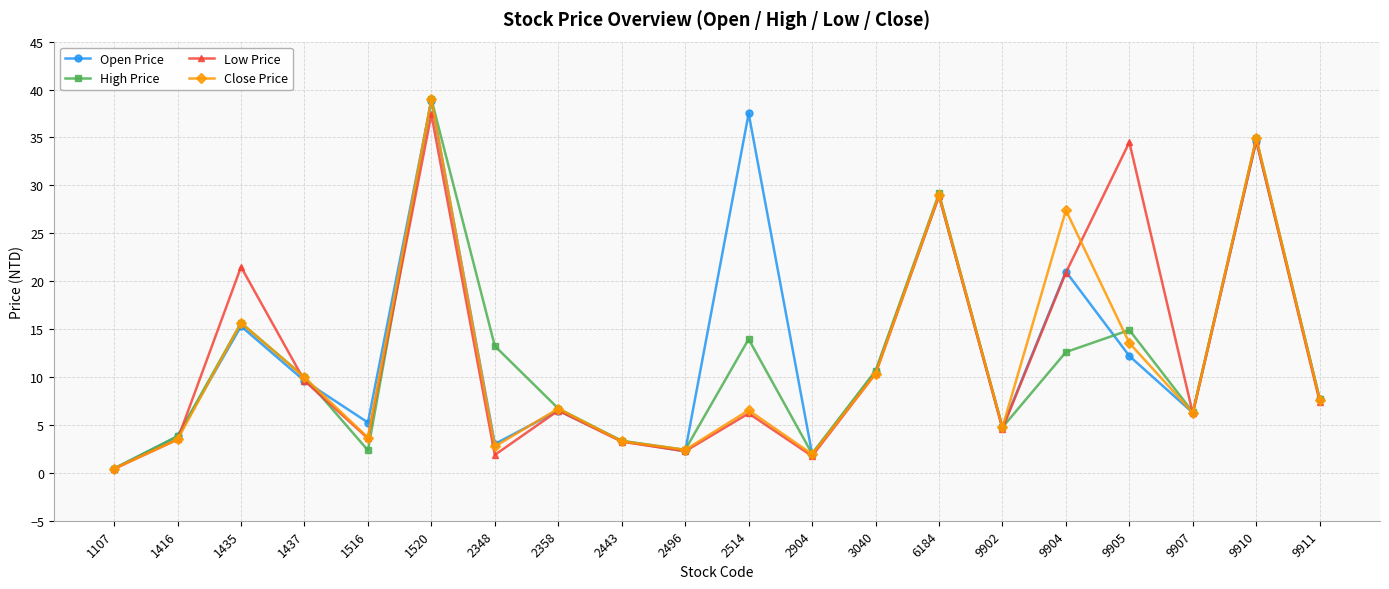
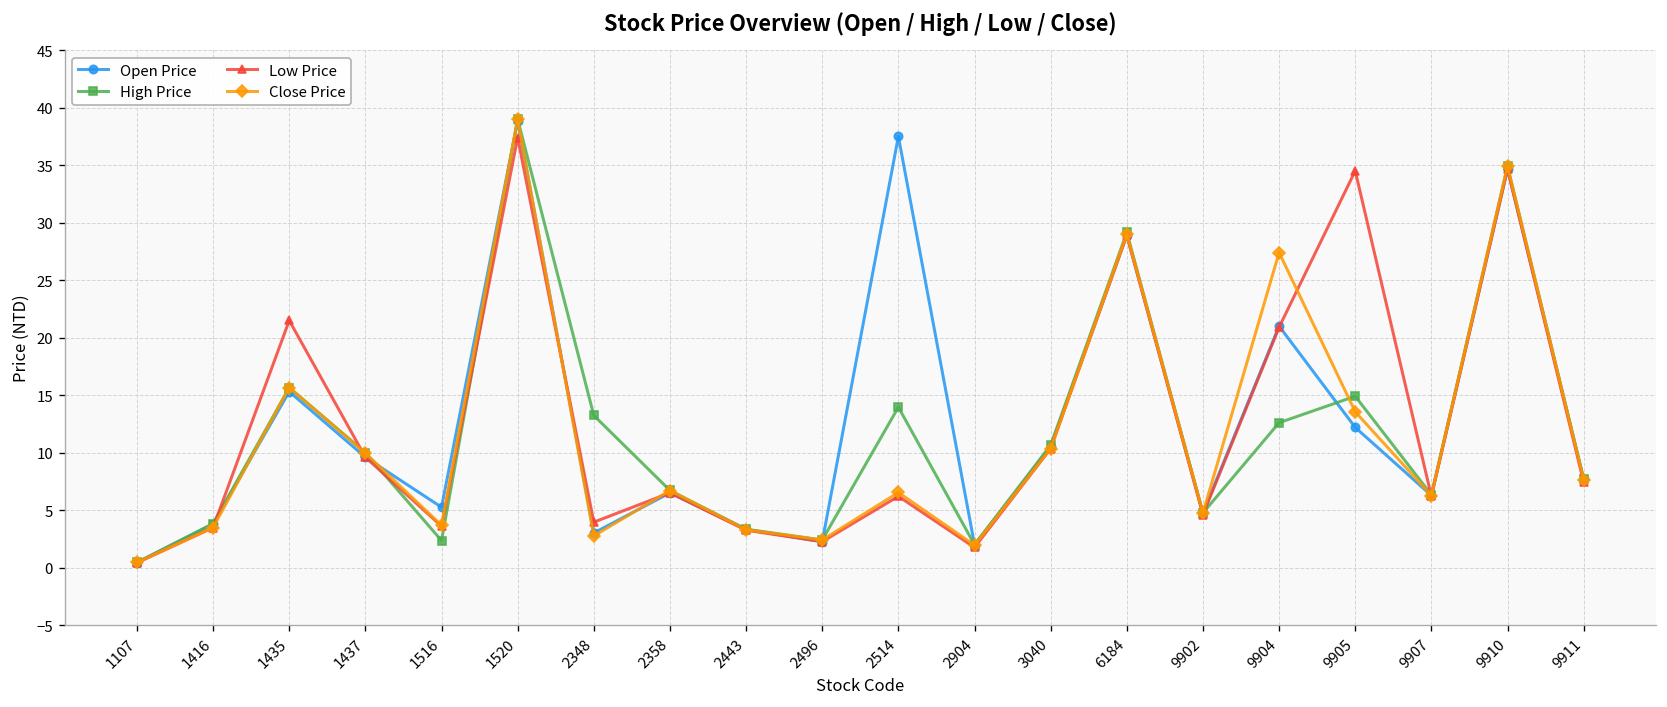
  {
    "Open Price": {
      "1435": 15,
      "1516": 5,
      "2514": 38,
      "9905": 12
    },
    "High Price": {
      "1516": 2,
      "2348": 13,
      "2514": 14,
      "9904": 13,
      "9905": 15
    },
    "Low Price": {
      "1435": 21,
      "1520": 37,
-     "2348": 2,
+     "2348": 4,
      "2514": 6,
      "9905": 35
    },
    "Close Price": {
      "2514": 7,
      "9904": 27,
      "9905": 14
    }
  }
